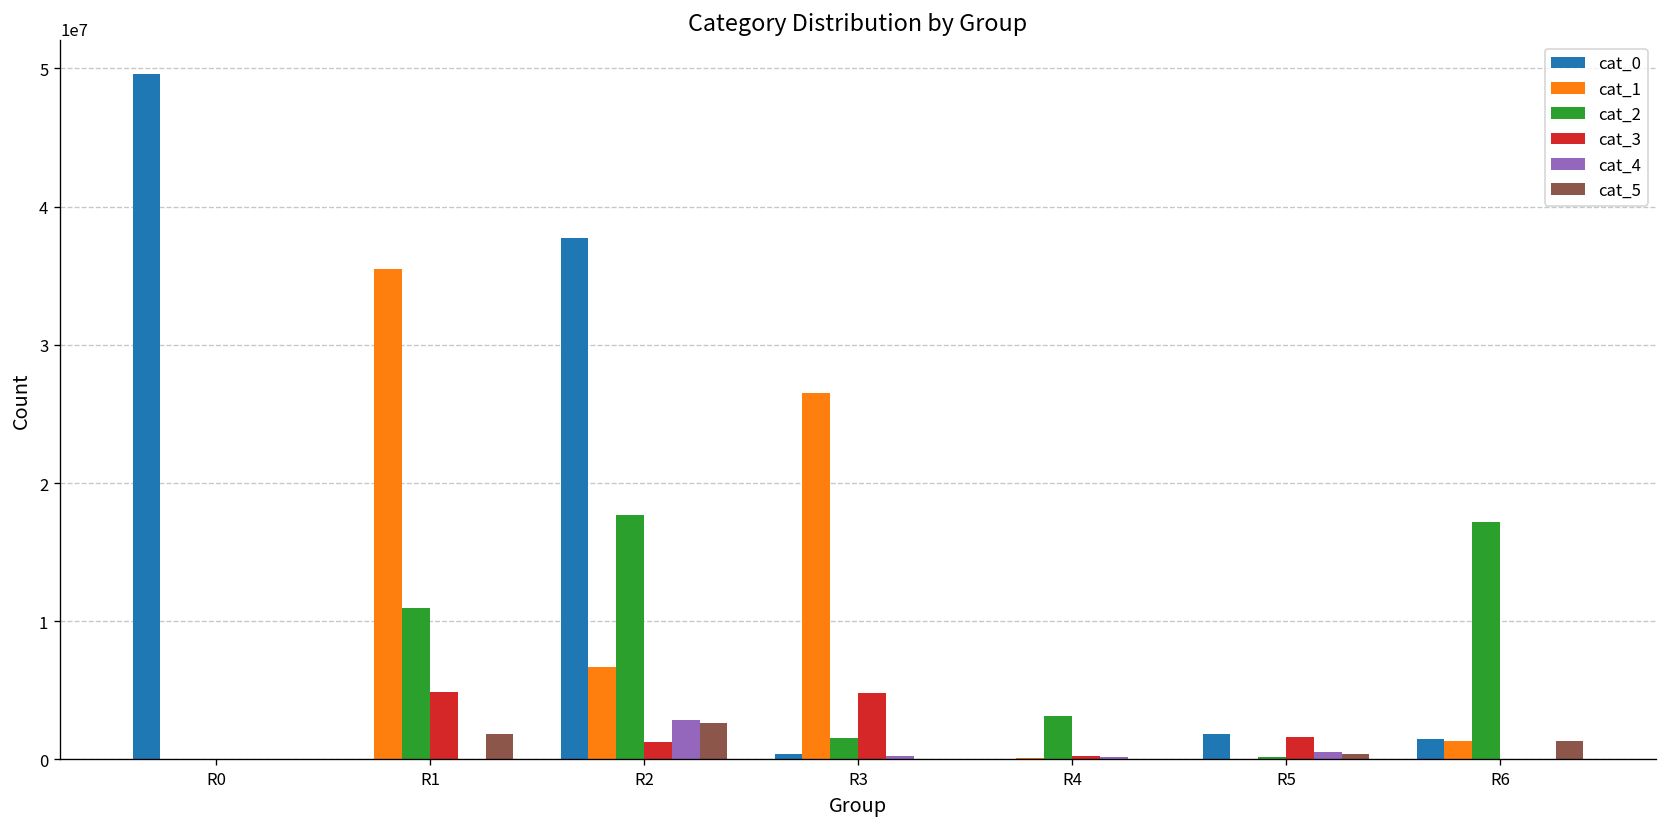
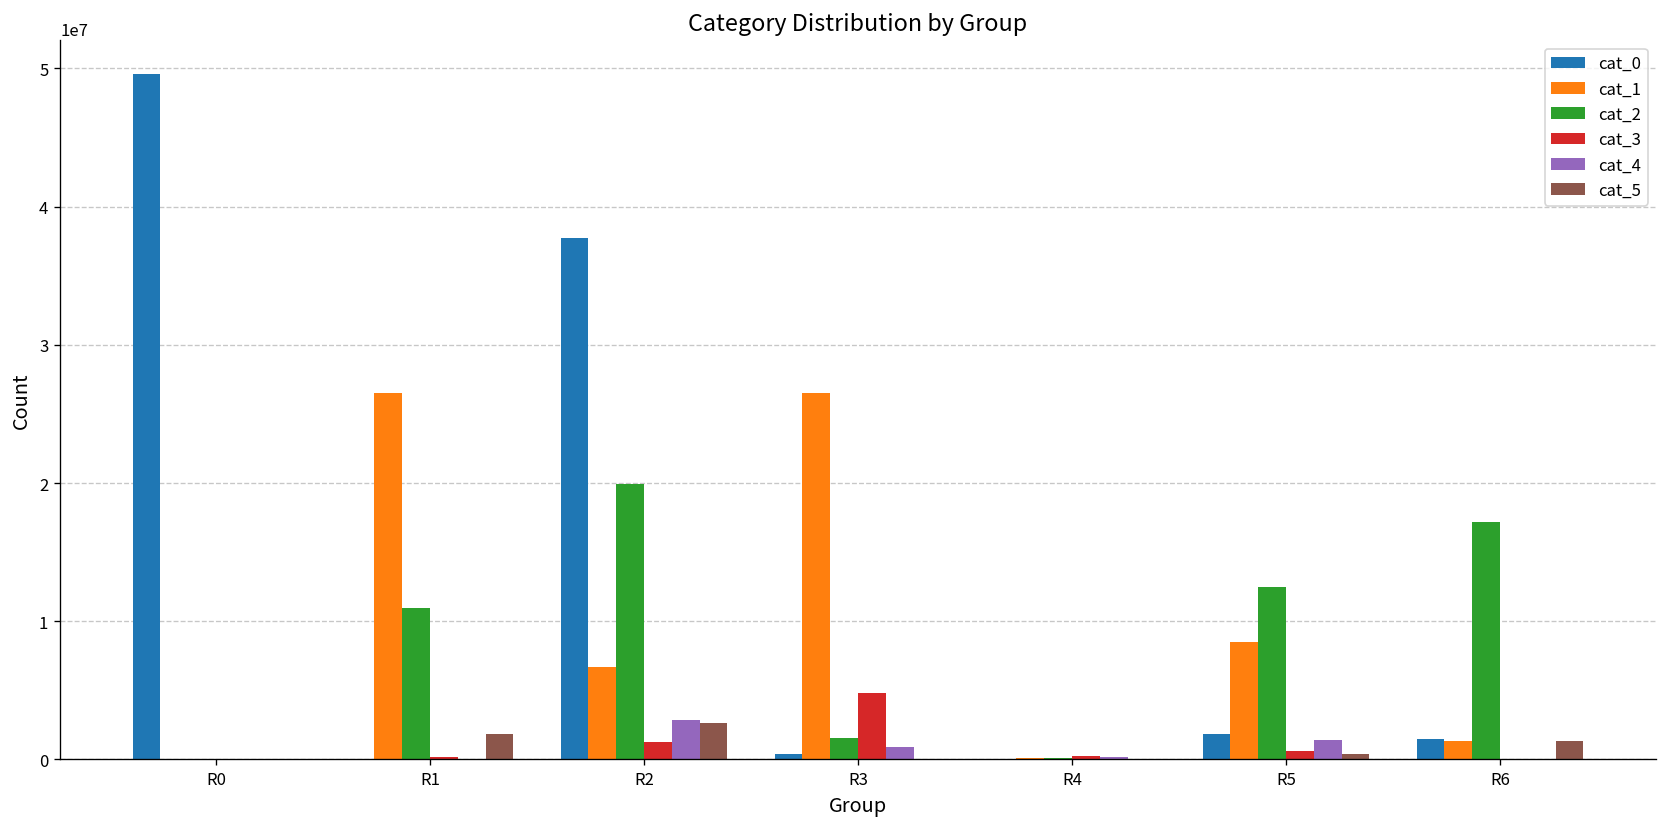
  {
    "cat_0": {
      "R0": 49600000,
      "R2": 37700000,
      "R3": 400000,
      "R5": 1800000,
      "R6": 1500000
    },
    "cat_1": {
      "R0": 0,
-     "R1": 35500000,
+     "R1": 26500000,
      "R2": 6700000,
      "R3": 26500000,
-     "R5": 0,
+     "R5": 8500000,
      "R6": 1300000
    },
    "cat_2": {
      "R0": 0,
      "R1": 11000000,
-     "R2": 17700000,
+     "R2": 19900000,
      "R3": 1600000,
-     "R4": 3100000,
-     "R5": 200000,
+     "R4": 100000,
+     "R5": 12500000,
      "R6": 17200000
    },
    "cat_3": {
      "R0": 0,
-     "R1": 4900000,
+     "R1": 200000,
      "R2": 1300000,
      "R3": 4800000,
      "R4": 200000,
-     "R5": 1700000
+     "R5": 600000
    },
    "cat_4": {
      "R0": 0,
      "R2": 2900000,
-     "R3": 200000,
-     "R5": 500000
+     "R3": 900000,
+     "R5": 1400000
    },
    "cat_5": {
      "R0": 0,
      "R1": 1900000,
      "R2": 2700000,
      "R5": 400000,
      "R6": 1300000
    }
  }
